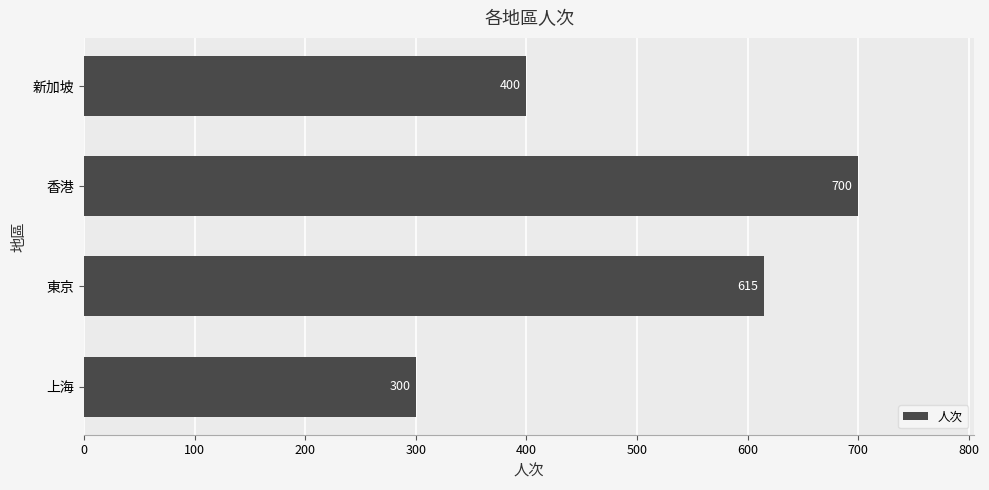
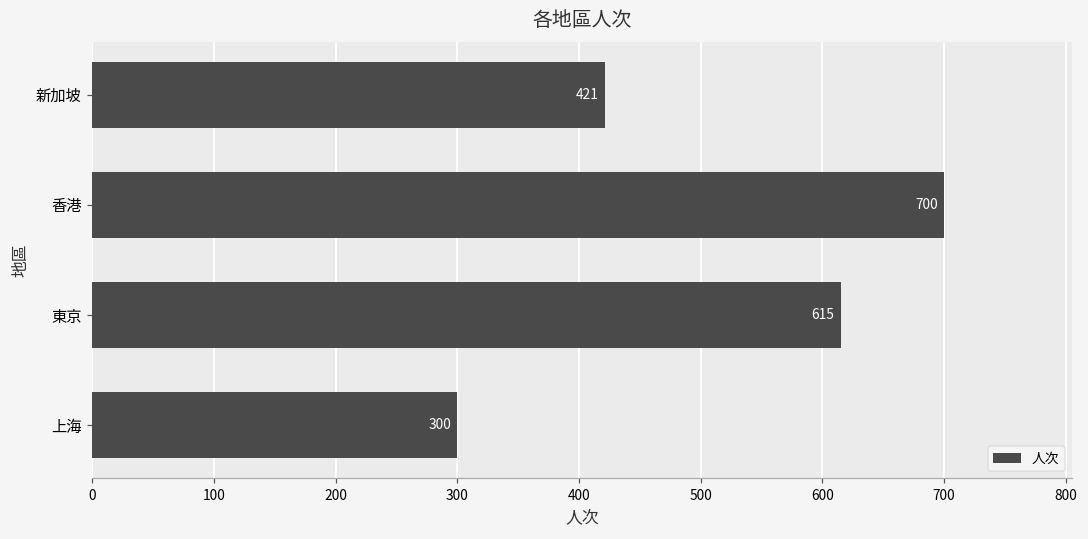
  {
-   "新加坡": 400,
+   "新加坡": 421,
    "香港": 700,
    "東京": 615,
    "上海": 300
  }
